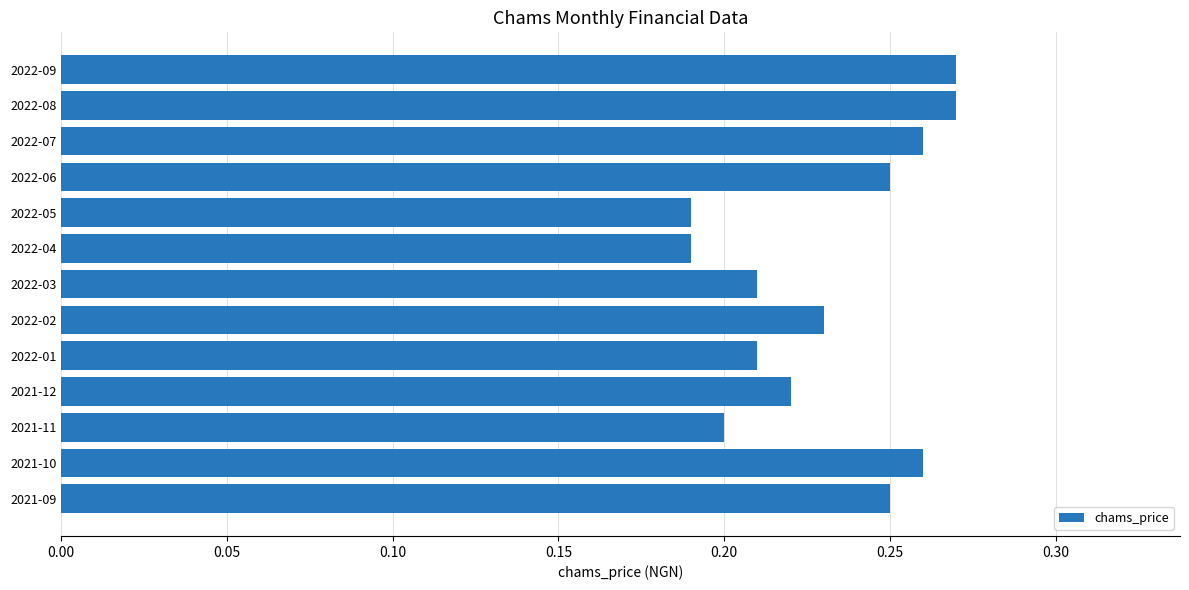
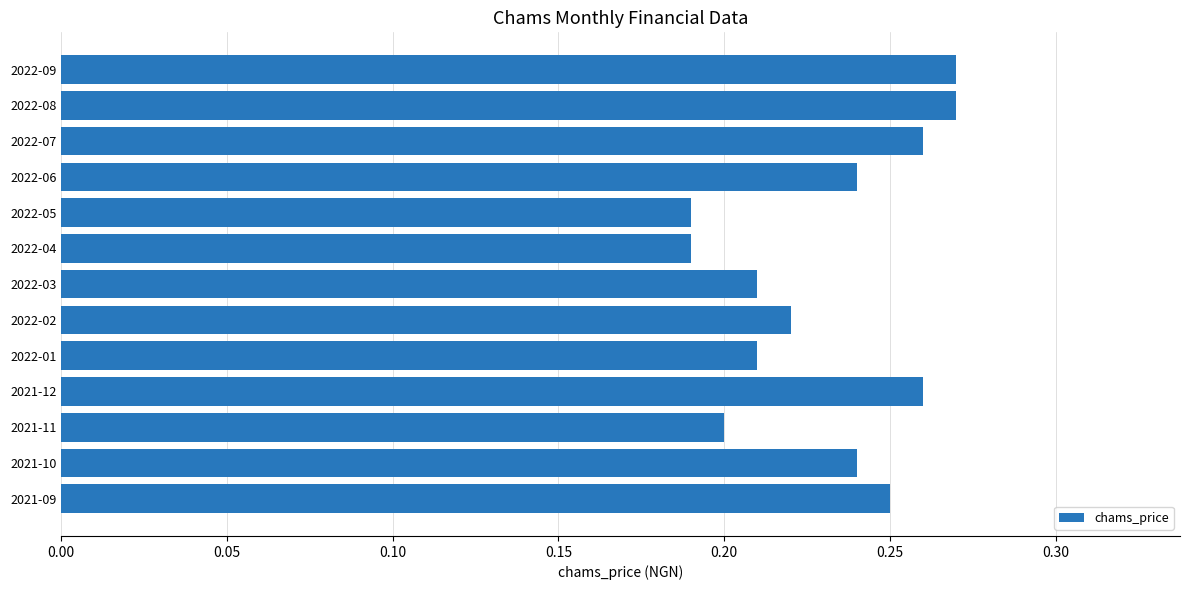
  {
    "2022-09": 0.27,
    "2022-08": 0.27,
    "2022-07": 0.26,
-   "2022-06": 0.25,
+   "2022-06": 0.24,
    "2022-05": 0.19,
    "2022-04": 0.19,
    "2022-03": 0.21,
-   "2022-02": 0.23,
+   "2022-02": 0.22,
    "2022-01": 0.21,
-   "2021-12": 0.22,
+   "2021-12": 0.26,
    "2021-11": 0.20,
-   "2021-10": 0.26,
+   "2021-10": 0.24,
    "2021-09": 0.25
  }
